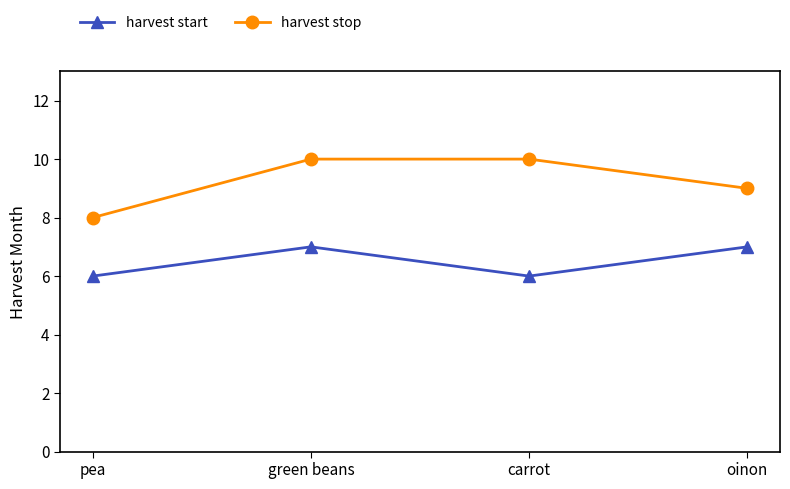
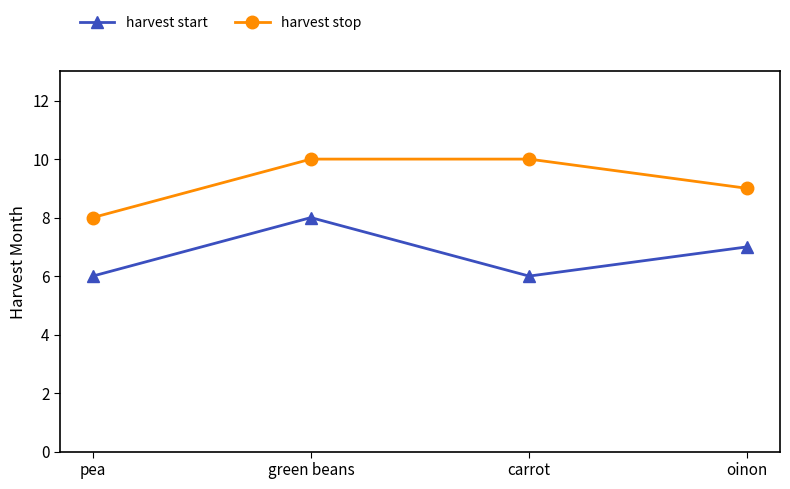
  {
    "harvest start": {
      "pea": 6,
-     "green beans": 7,
+     "green beans": 8,
      "carrot": 6,
      "oinon": 7
    },
    "harvest stop": {
      "pea": 8,
      "green beans": 10,
      "carrot": 10,
      "oinon": 9
    }
  }
